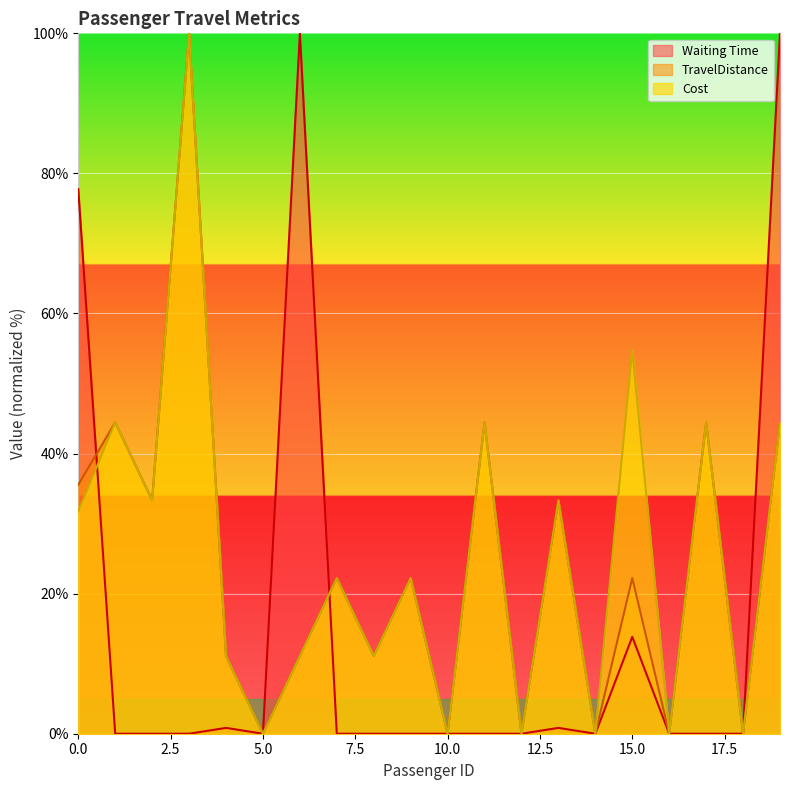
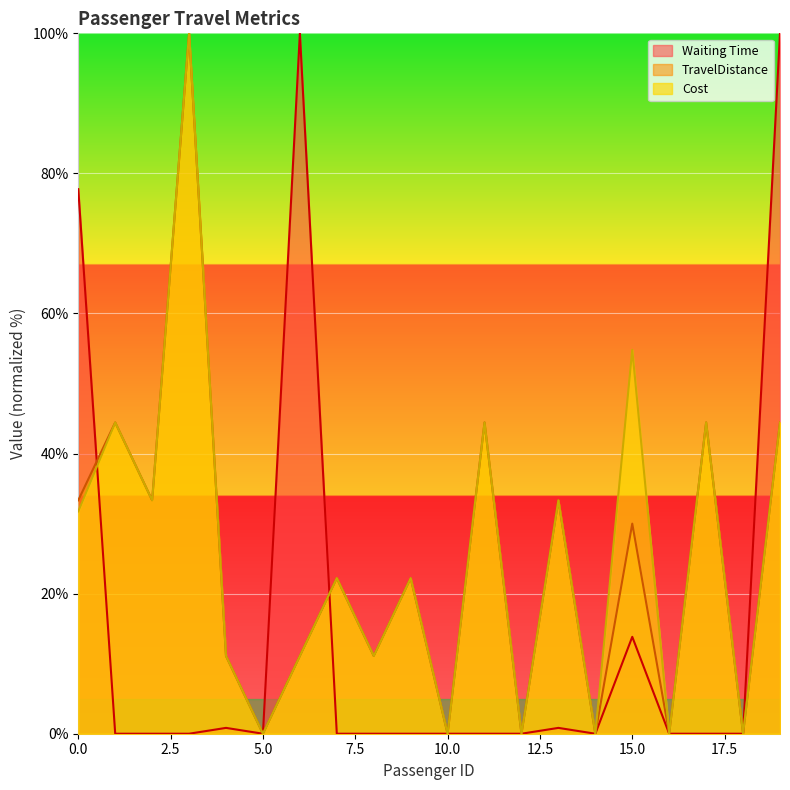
  {
    "Waiting Time": {
      "0.0": "78%",
      "15.0": "14%"
    },
    "TravelDistance": {
-     "0.0": "36%",
-     "15.0": "22%"
+     "0.0": "33%",
+     "15.0": "30%"
    },
    "Cost": {
      "0.0": "32%",
      "15.0": "55%"
    }
  }
